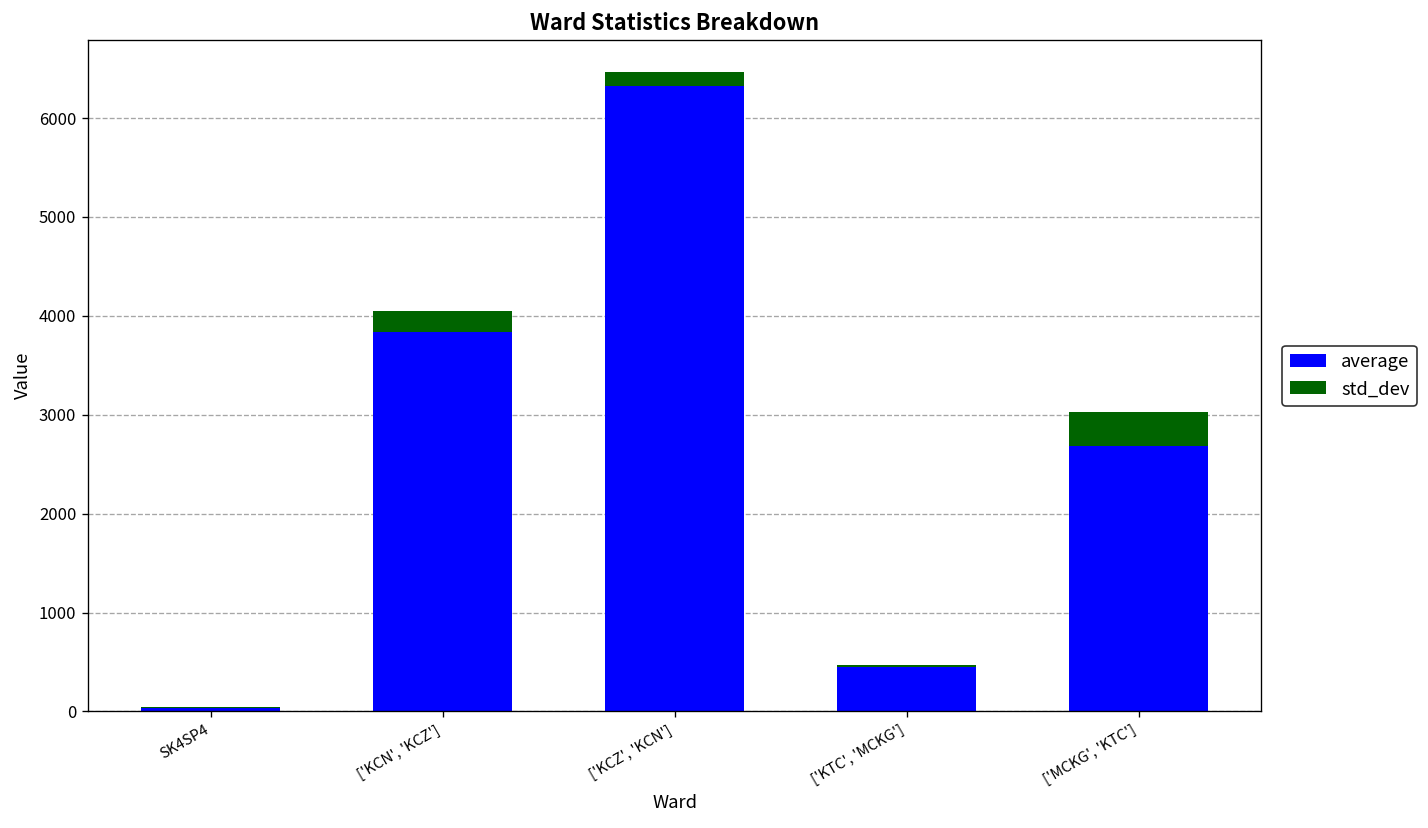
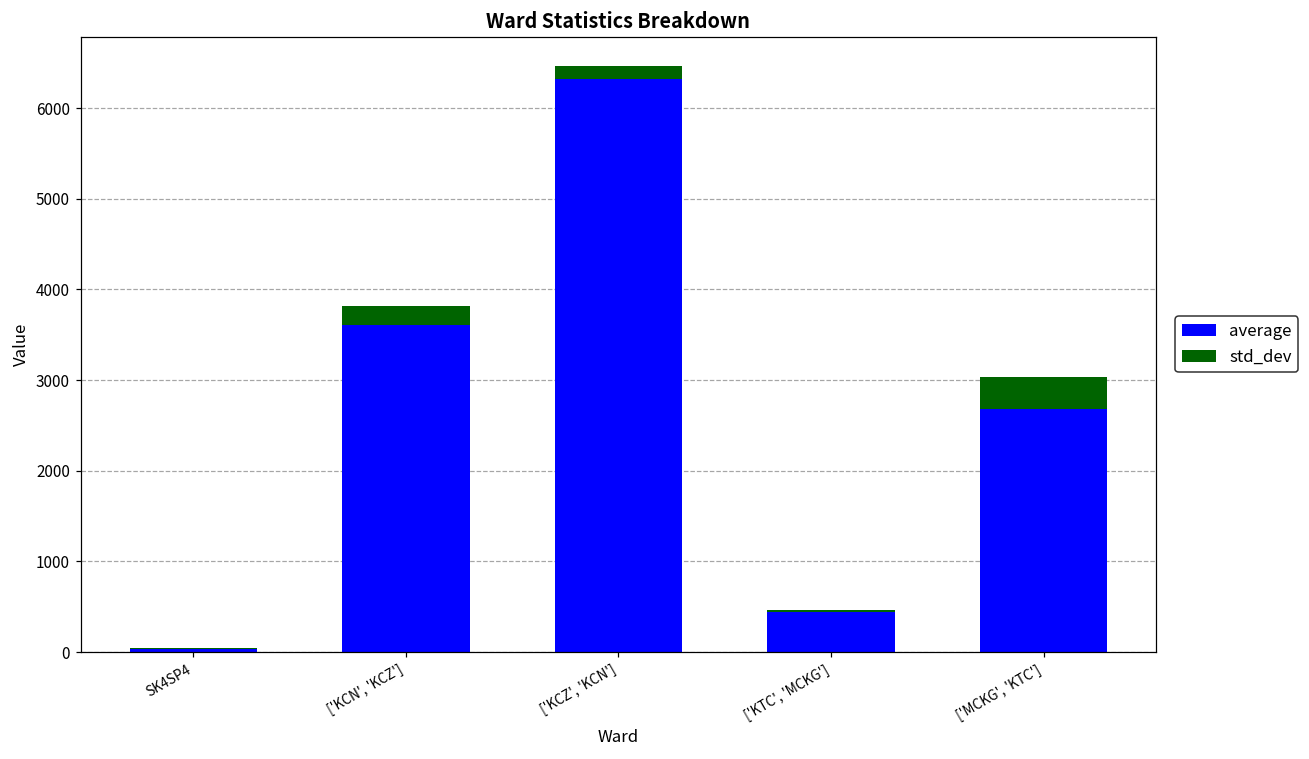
  {
    "average": {
      "SK4SP4": 0,
-     "['KCN', 'KCZ']": 3800,
+     "['KCN', 'KCZ']": 3600,
      "['KCZ', 'KCN']": 6300,
      "['KTC', 'MCKG']": 400,
      "['MCKG', 'KTC']": 2700
    },
    "std_dev": {
      "['KCN', 'KCZ']": 200,
      "['KCZ', 'KCN']": 100,
      "['MCKG', 'KTC']": 300
    }
  }
